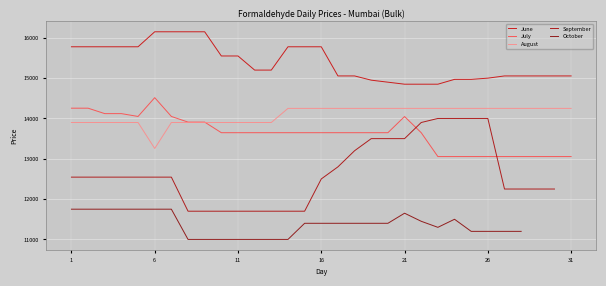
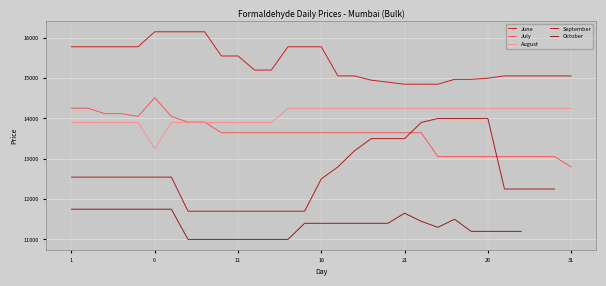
  {
    "July": {
      "1": 14300,
      "6": 14500,
      "11": 13600,
      "16": 13600,
-     "21": 14000,
+     "21": 13600,
      "26": 13100,
-     "31": 13100
+     "31": 12800
    },
    "August": {
      "1": 13900,
      "6": 13300,
      "11": 13900,
      "16": 14300,
      "21": 14300,
      "26": 14300,
      "31": 14300
    }
  }
